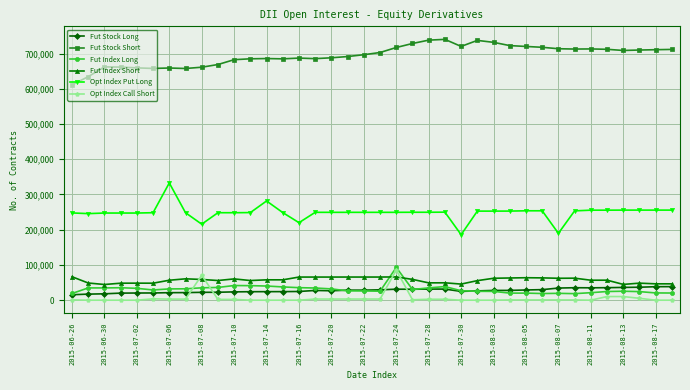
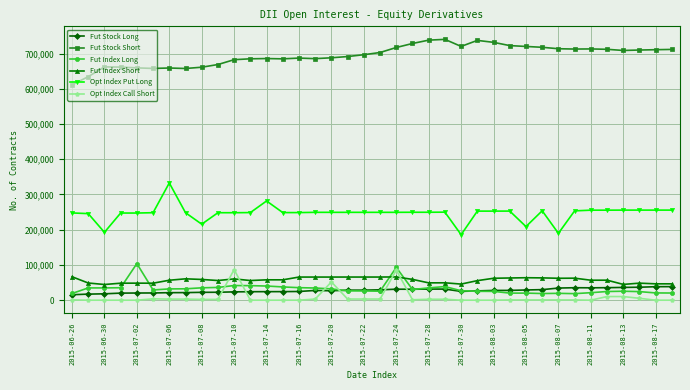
  {
    "Fut Index Long": {
      "2015-06-30": "30,000",
-     "2015-07-02": "30,000",
+     "2015-07-02": "100,000",
      "2015-07-06": "30,000",
      "2015-07-08": "40,000",
      "2015-07-10": "40,000",
      "2015-07-14": "40,000",
      "2015-07-16": "40,000",
      "2015-07-24": "90,000",
      "2015-08-05": "20,000",
      "2015-08-07": "20,000",
      "2015-08-11": "20,000",
      "2015-08-13": "30,000",
      "2015-08-17": "20,000"
    },
    "Opt Index Put Long": {
      "2015-06-26": "250,000",
-     "2015-06-30": "250,000",
+     "2015-06-30": "190,000",
      "2015-07-02": "250,000",
      "2015-07-06": "330,000",
      "2015-07-08": "220,000",
      "2015-07-10": "250,000",
      "2015-07-14": "280,000",
-     "2015-07-16": "220,000",
+     "2015-07-16": "250,000",
      "2015-07-20": "250,000",
      "2015-07-22": "250,000",
      "2015-07-24": "250,000",
      "2015-07-28": "250,000",
      "2015-07-30": "190,000",
      "2015-08-03": "250,000",
-     "2015-08-05": "250,000",
+     "2015-08-05": "210,000",
      "2015-08-07": "190,000",
      "2015-08-11": "260,000",
      "2015-08-13": "260,000",
      "2015-08-17": "260,000"
    },
    "Opt Index Call Short": {
      "2015-06-26": "0",
      "2015-06-30": "0",
      "2015-07-02": "0",
      "2015-07-06": "0",
-     "2015-07-08": "70,000",
-     "2015-07-10": "0",
+     "2015-07-08": "0",
+     "2015-07-10": "90,000",
      "2015-07-14": "0",
      "2015-07-16": "0",
-     "2015-07-20": "0",
+     "2015-07-20": "50,000",
      "2015-07-22": "0",
      "2015-07-24": "90,000",
      "2015-07-28": "0",
      "2015-07-30": "0",
      "2015-08-03": "0",
      "2015-08-05": "0",
      "2015-08-07": "0",
      "2015-08-11": "0",
      "2015-08-13": "10,000",
      "2015-08-17": "0"
    }
  }
